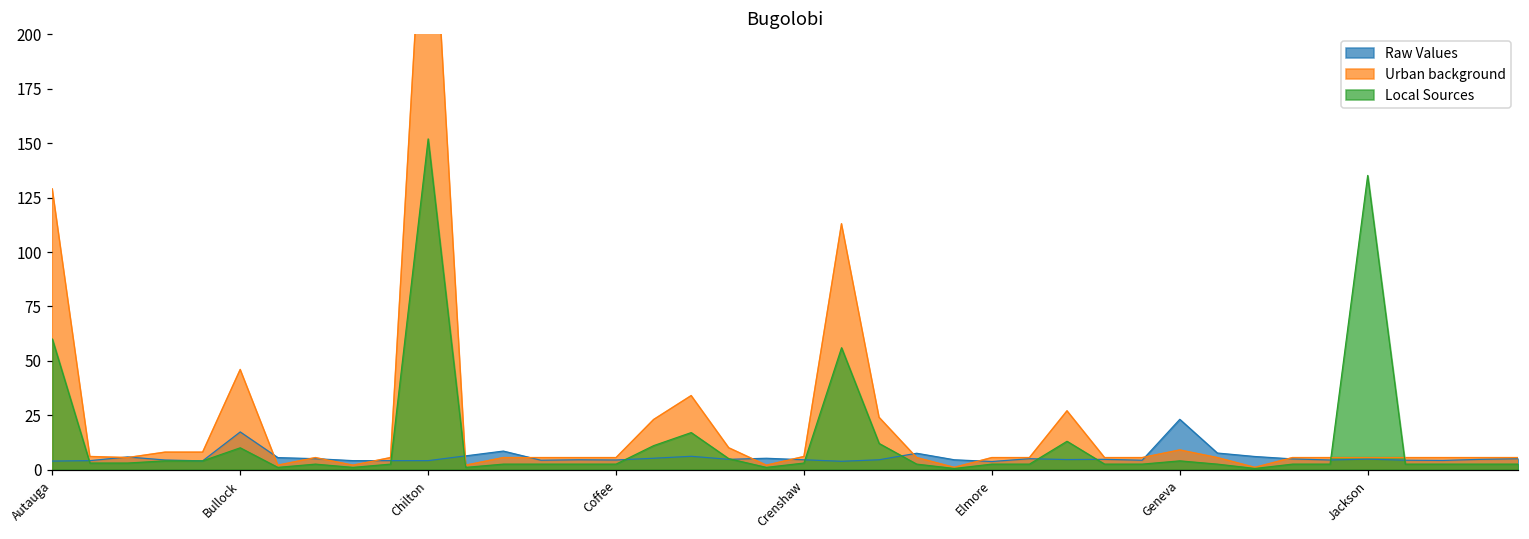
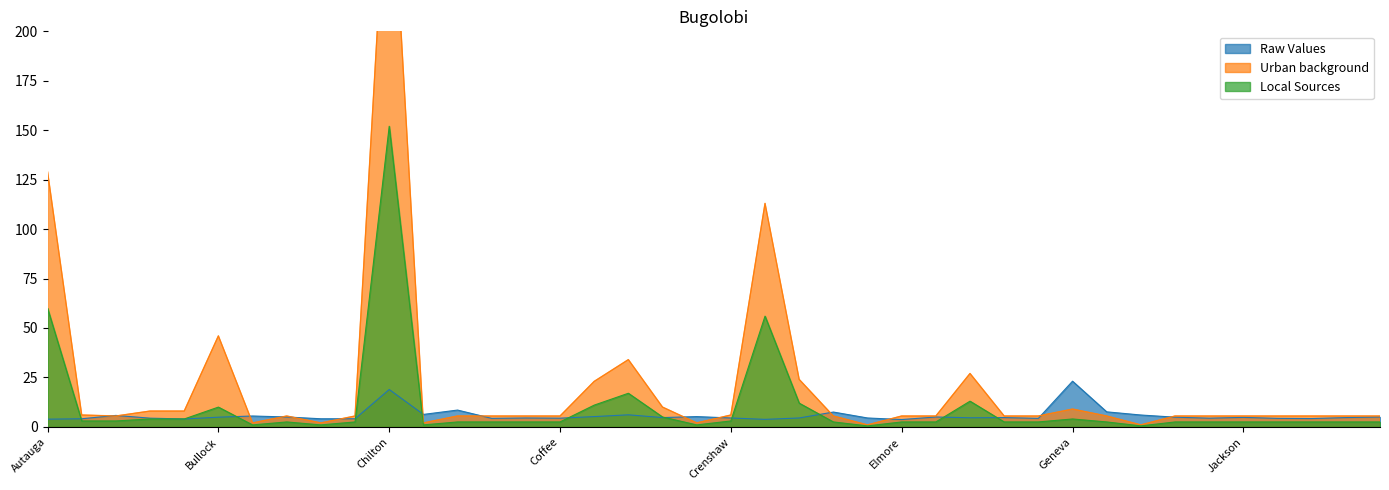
  {
    "Raw Values": {
      "Autauga": 4,
-     "Bullock": 17,
-     "Chilton": 4,
+     "Bullock": 5,
+     "Chilton": 19,
      "Crenshaw": 5,
      "Geneva": 23
    },
    "Urban background": {
      "Autauga": 129,
      "Bullock": 46,
      "Crenshaw": 6,
      "Elmore": 6,
      "Geneva": 9
    },
    "Local Sources": {
      "Autauga": 60,
      "Bullock": 10,
      "Chilton": 152,
      "Coffee": 3,
      "Crenshaw": 3,
      "Geneva": 4,
-     "Jackson": 135
+     "Jackson": 3
    }
  }
